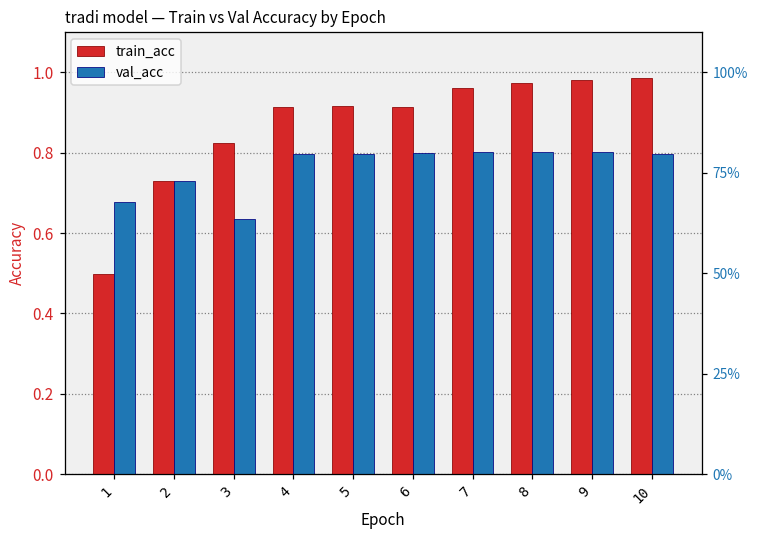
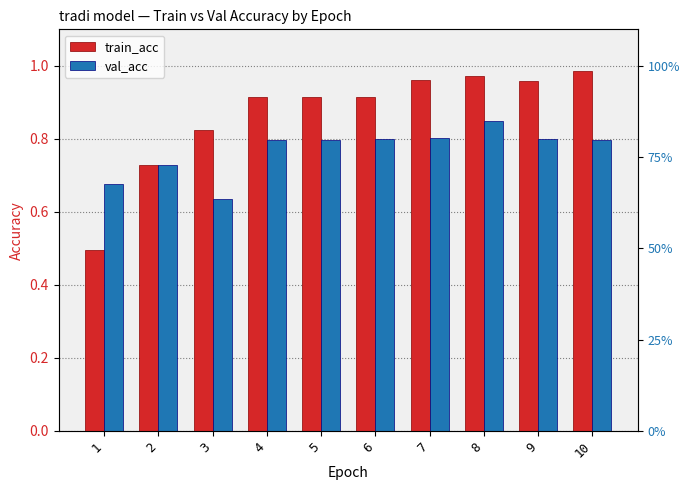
  {
    "train_acc": {
      "1": 0.50,
      "2": 0.73,
      "3": 0.82,
      "4": 0.91,
      "5": 0.92,
      "6": 0.91,
      "7": 0.96,
      "8": 0.97,
-     "9": 0.98,
+     "9": 0.96,
      "10": 0.99
    },
    "val_acc": {
      "1": 0.68,
      "2": 0.73,
      "3": 0.63,
      "4": 0.80,
      "5": 0.80,
      "6": 0.80,
      "7": 0.80,
-     "8": 0.80,
+     "8": 0.85,
      "9": 0.80,
      "10": 0.80
    }
  }
